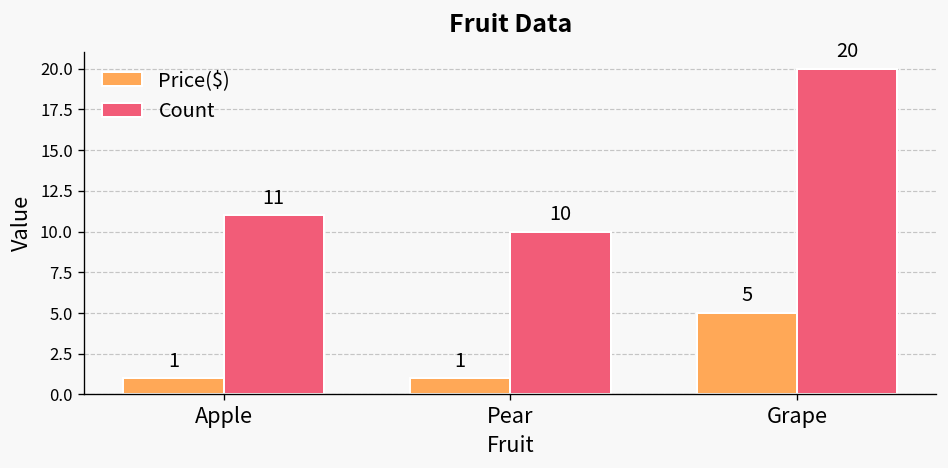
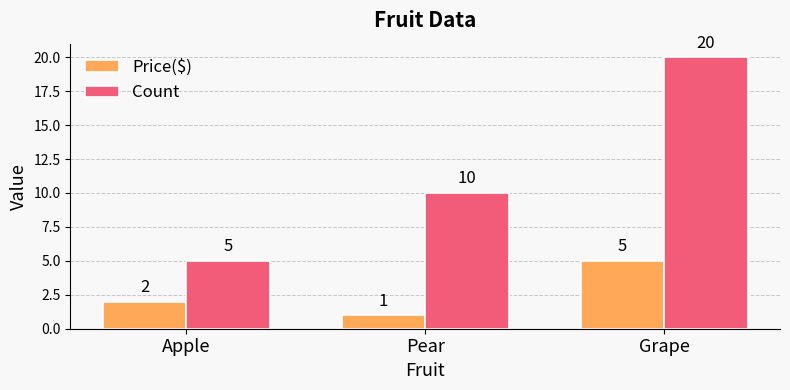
  {
    "Price($)": {
-     "Apple": 1,
+     "Apple": 2,
      "Pear": 1,
      "Grape": 5
    },
    "Count": {
-     "Apple": 11,
+     "Apple": 5,
      "Pear": 10,
      "Grape": 20
    }
  }
